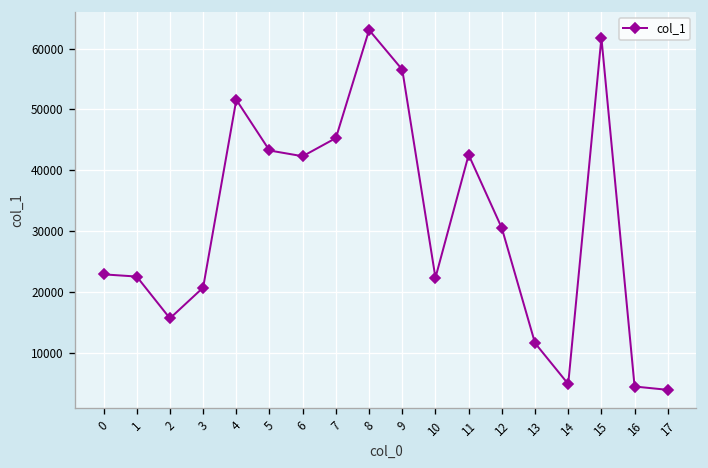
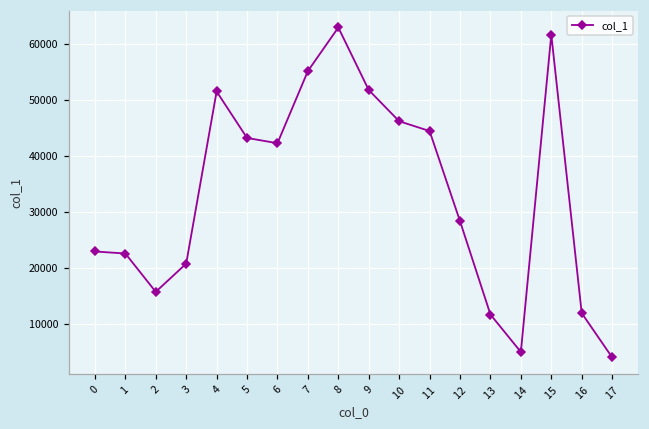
  {
    "0": 23000,
    "1": 23000,
    "2": 16000,
    "3": 21000,
    "4": 52000,
    "5": 43000,
    "6": 42000,
-   "7": 45000,
+   "7": 55000,
    "8": 63000,
-   "9": 57000,
-   "10": 22000,
-   "11": 43000,
-   "12": 31000,
+   "9": 52000,
+   "10": 46000,
+   "11": 45000,
+   "12": 28000,
    "13": 12000,
    "14": 5000,
    "15": 62000,
-   "16": 5000,
+   "16": 12000,
    "17": 4000
  }
